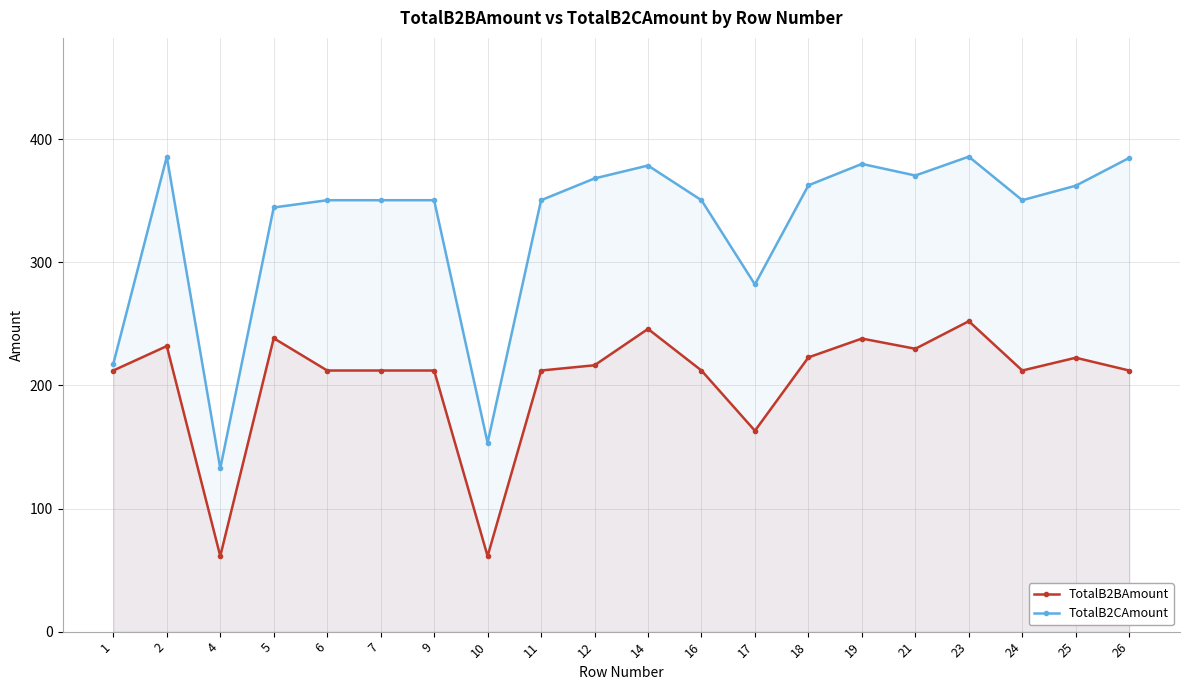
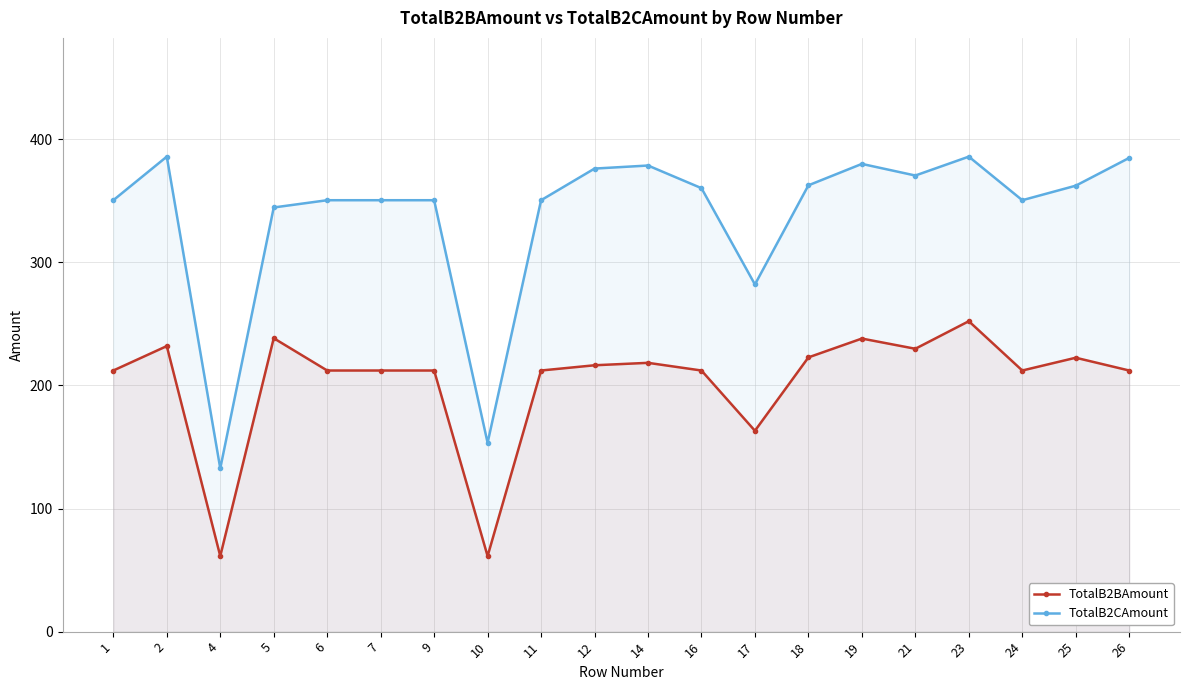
  {
    "TotalB2BAmount": {
      "1": 212,
      "2": 232,
      "4": 61,
      "5": 238,
      "6": 212,
      "7": 212,
      "9": 212,
      "10": 61,
      "11": 212,
      "12": 216,
-     "14": 246,
+     "14": 218,
      "16": 212,
      "17": 163,
      "18": 223,
      "19": 238,
      "21": 230,
      "23": 252,
      "24": 212,
      "25": 223,
      "26": 212
    },
    "TotalB2CAmount": {
-     "1": 218,
+     "1": 350,
      "2": 386,
      "4": 133,
      "5": 345,
      "6": 350,
      "7": 350,
      "9": 350,
      "10": 153,
      "11": 350,
-     "12": 368,
+     "12": 376,
      "14": 379,
-     "16": 350,
+     "16": 360,
      "17": 282,
      "18": 363,
      "19": 380,
      "21": 371,
      "23": 386,
      "24": 350,
      "25": 362,
      "26": 385
    }
  }
